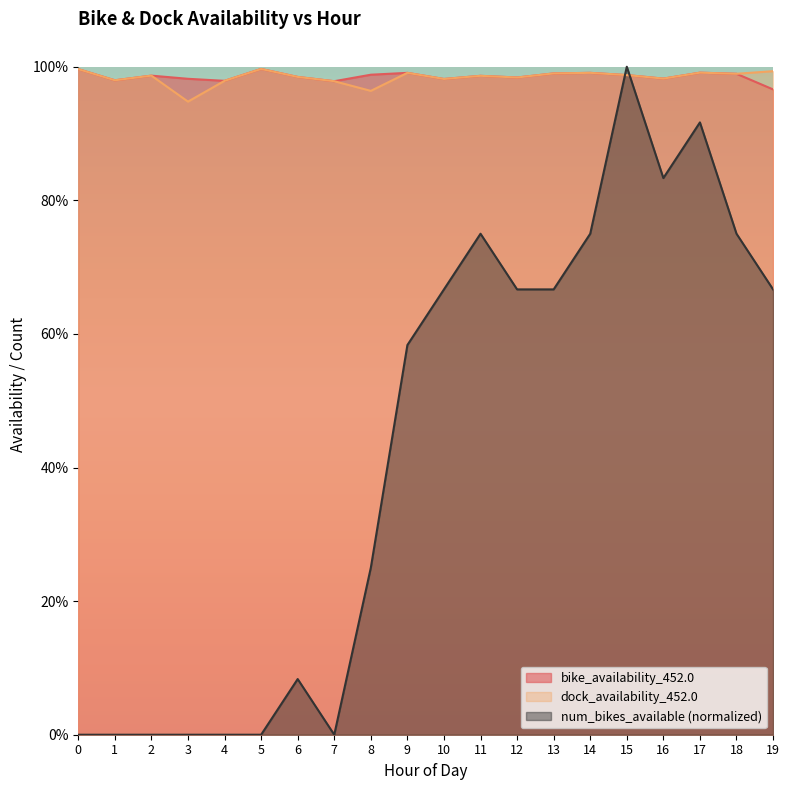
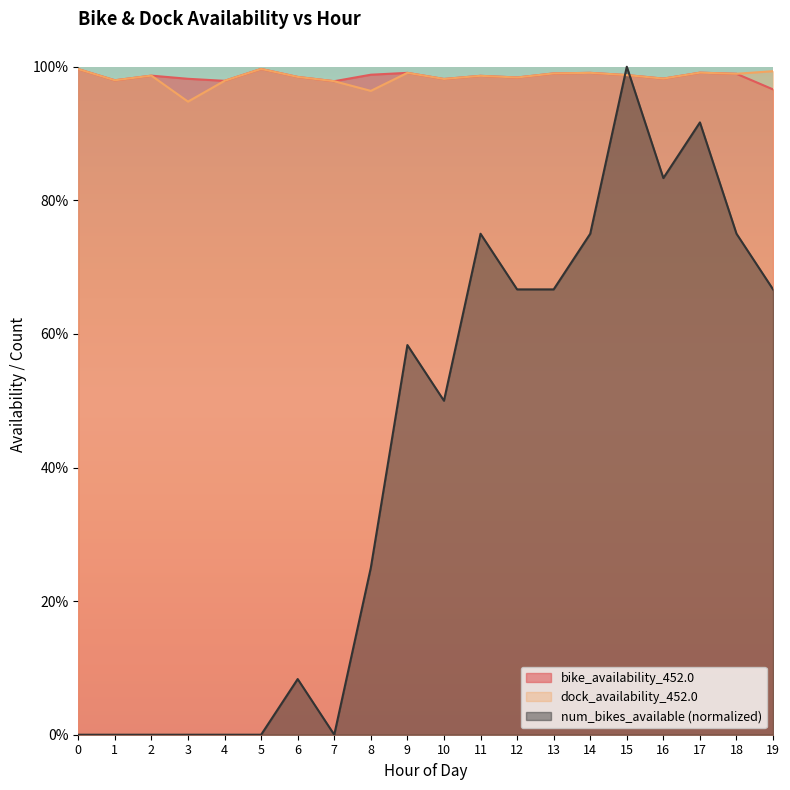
  {
    "bike_availability_452.0": {
      "3": "98%",
      "8": "99%",
      "19": "97%"
    },
    "dock_availability_452.0": {
      "3": "95%",
      "8": "96%",
      "19": "99%"
    },
    "num_bikes_available (normalized)": {
      "0": "0%",
      "1": "0%",
      "2": "0%",
      "3": "0%",
      "4": "0%",
      "5": "0%",
      "6": "8%",
      "7": "0%",
      "8": "25%",
      "9": "58%",
-     "10": "67%",
+     "10": "50%",
      "11": "75%",
      "12": "67%",
      "13": "67%",
      "14": "75%",
      "15": "100%",
      "16": "83%",
      "17": "92%",
      "18": "75%",
      "19": "67%"
    }
  }
